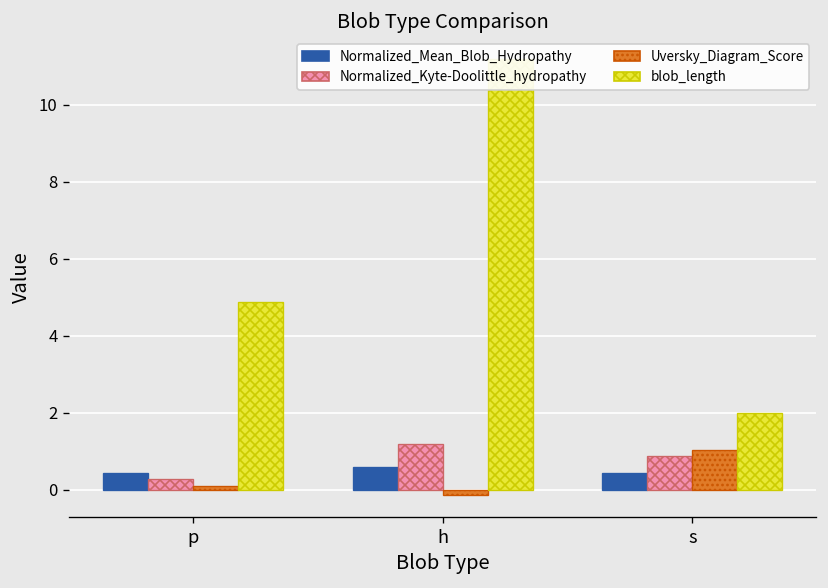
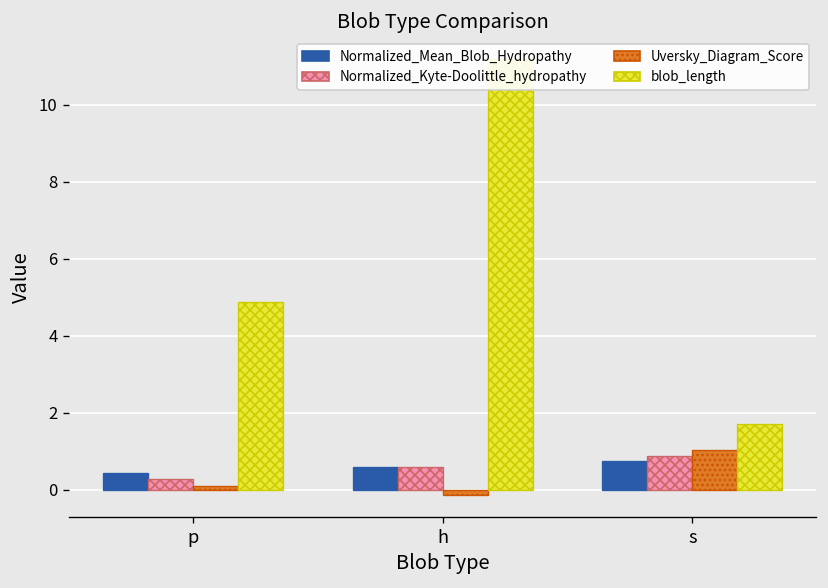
  {
    "Normalized_Mean_Blob_Hydropathy": {
      "p": 0.4,
      "h": 0.6,
-     "s": 0.4
+     "s": 0.8
    },
    "Normalized_Kyte-Doolittle_hydropathy": {
      "p": 0.3,
-     "h": 1.2,
+     "h": 0.6,
      "s": 0.9
    },
    "Uversky_Diagram_Score": {
      "p": 0.1,
      "h": -0.1,
      "s": 1.0
    },
    "blob_length": {
      "p": 4.9,
-     "s": 2.0
+     "s": 1.7
    }
  }
